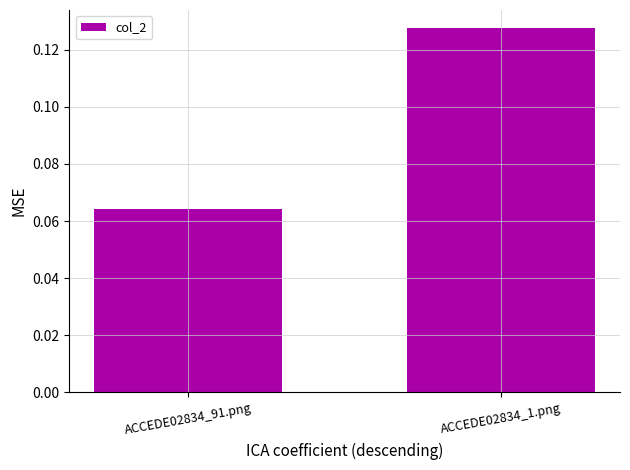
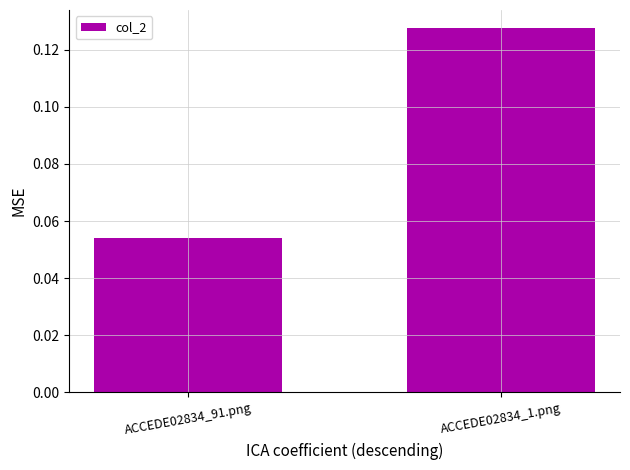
  {
-   "ACCEDE02834_91.png": 0.064,
+   "ACCEDE02834_91.png": 0.054,
    "ACCEDE02834_1.png": 0.128
  }
